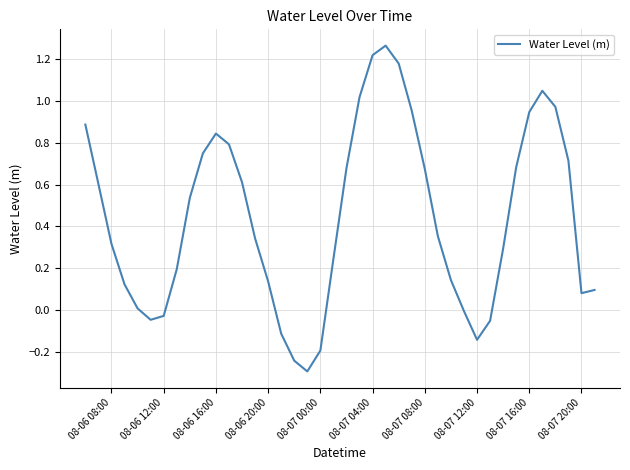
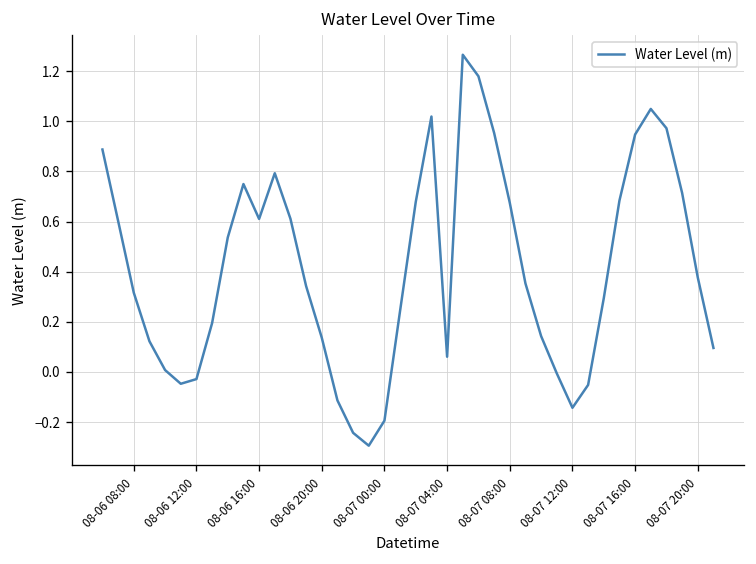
  {
    "08-06 08:00": 0.32,
    "08-06 12:00": -0.03,
-   "08-06 16:00": 0.84,
+   "08-06 16:00": 0.61,
    "08-06 20:00": 0.14,
    "08-07 00:00": -0.19,
-   "08-07 04:00": 1.22,
+   "08-07 04:00": 0.06,
    "08-07 08:00": 0.67,
    "08-07 12:00": -0.14,
    "08-07 16:00": 0.95,
-   "08-07 20:00": 0.08
+   "08-07 20:00": 0.38
  }
